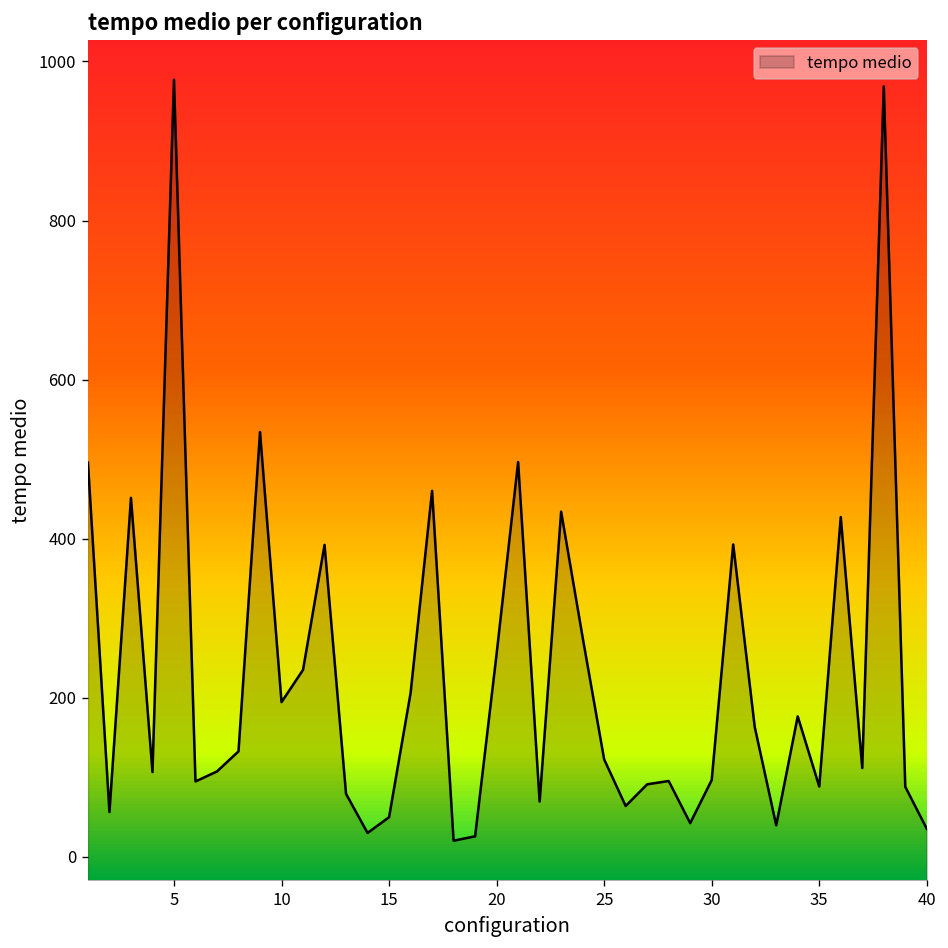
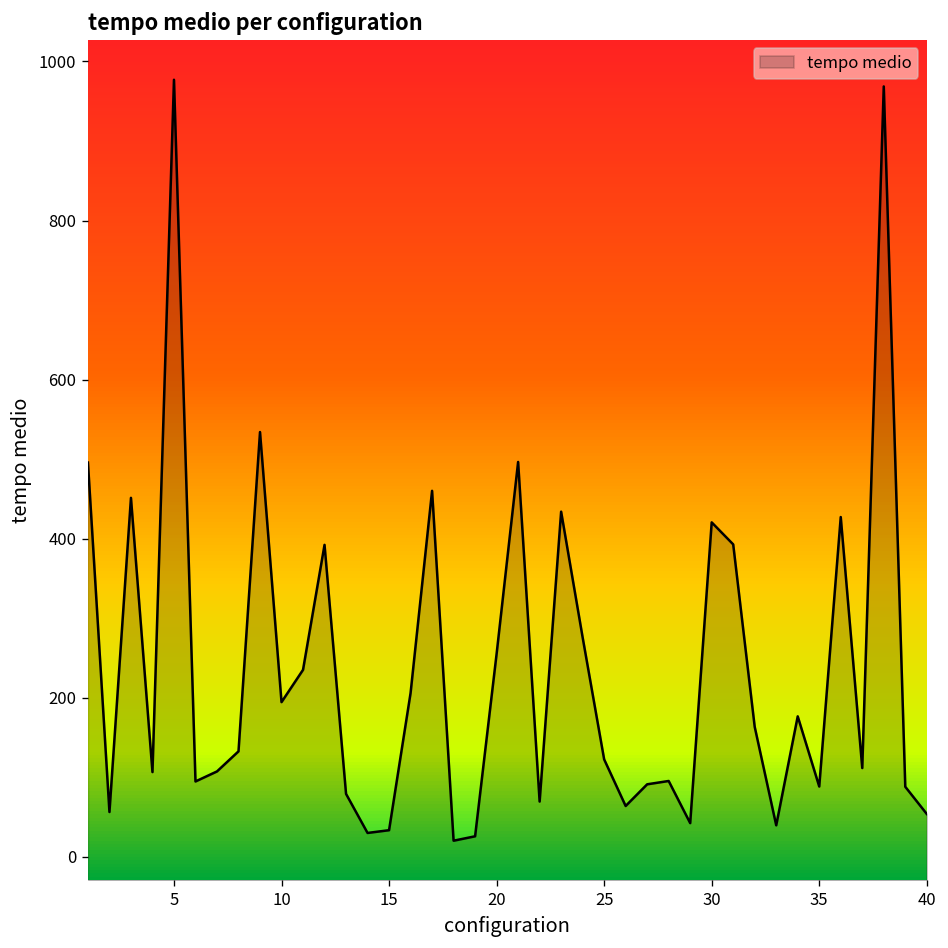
  {
    "5": 980,
    "10": 190,
-   "15": 50,
+   "15": 30,
    "20": 260,
    "25": 120,
-   "30": 100,
+   "30": 420,
    "35": 90,
-   "40": 30
+   "40": 50
  }
